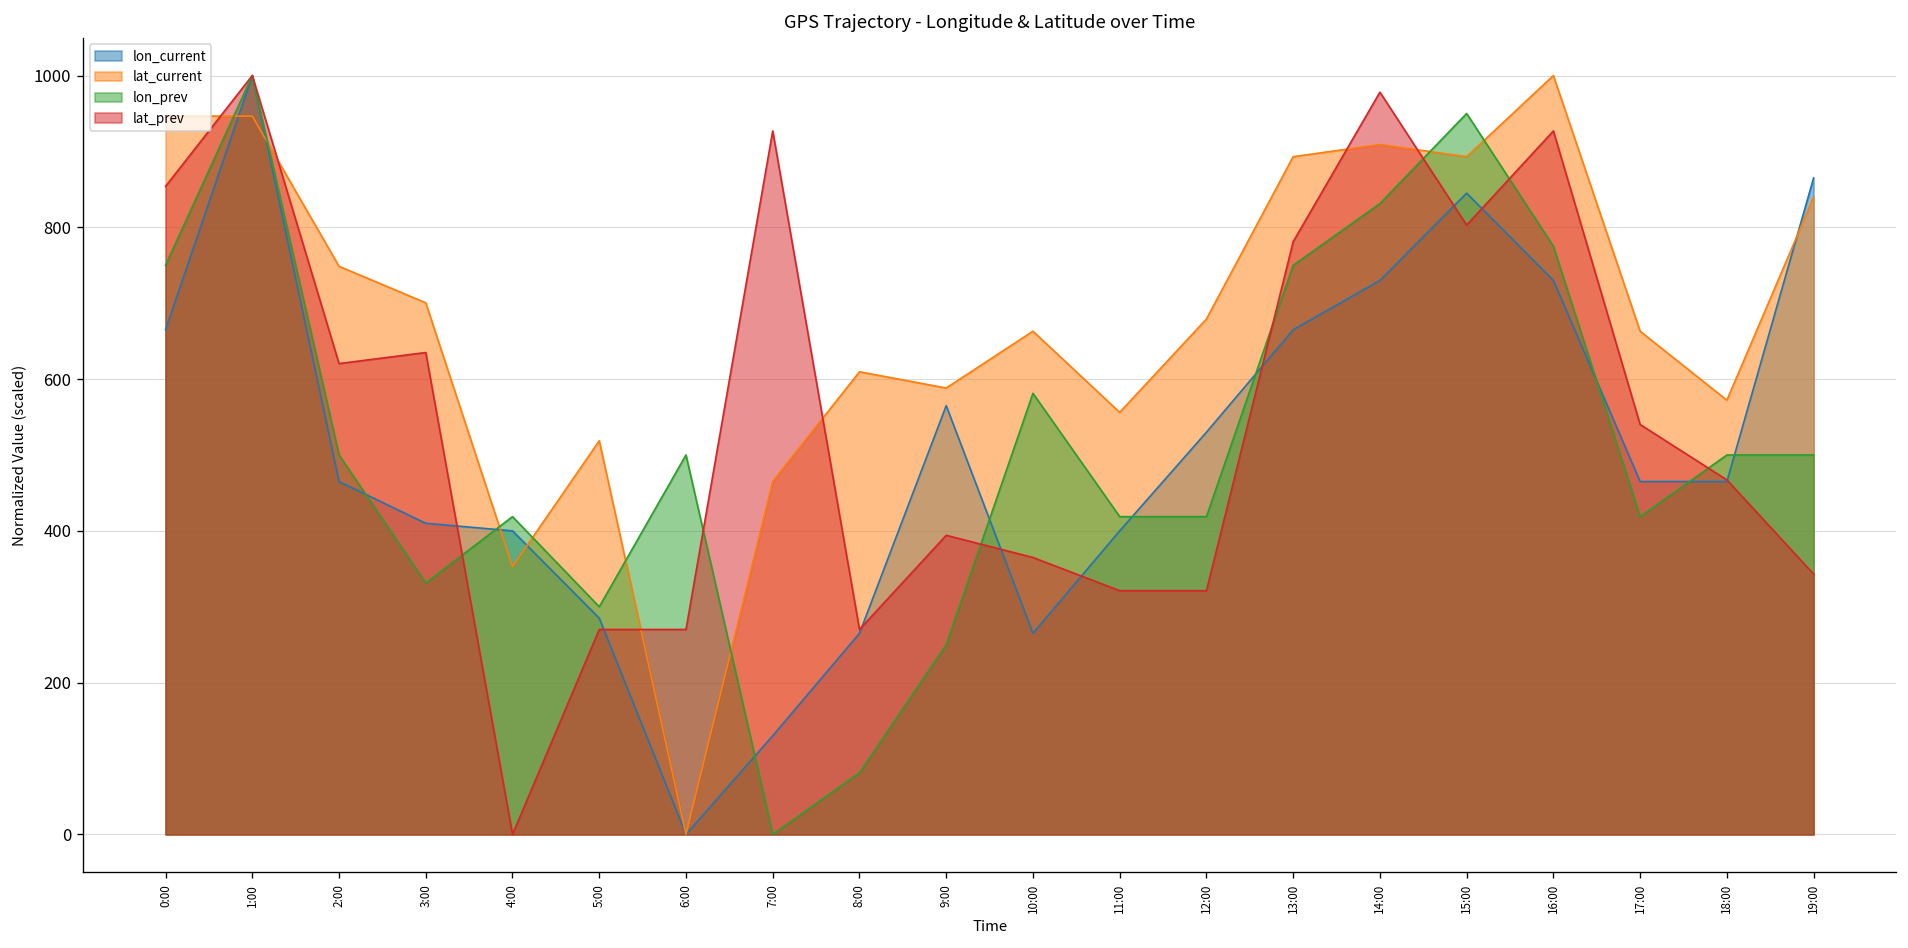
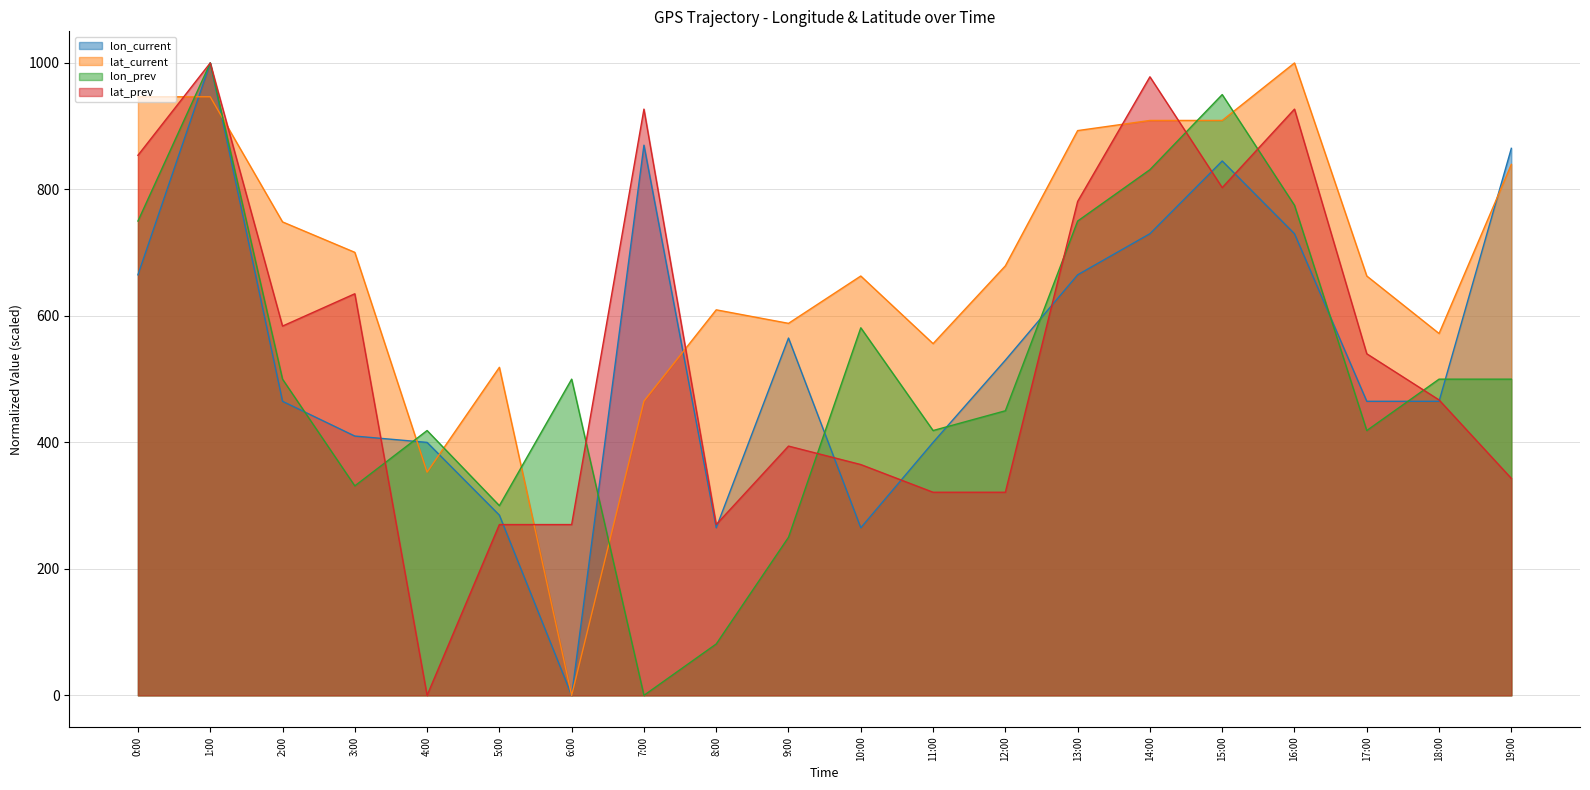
  {
    "lon_current": {
      "0:00": 670,
      "2:00": 470,
      "3:00": 410,
      "4:00": 400,
      "5:00": 290,
-     "7:00": 130,
+     "7:00": 870,
      "8:00": 270,
      "9:00": 570,
      "10:00": 270,
      "11:00": 400,
      "12:00": 530,
      "13:00": 670,
      "14:00": 730,
      "15:00": 850,
      "16:00": 730,
      "17:00": 470,
      "19:00": 860
    },
    "lat_current": {
      "1:00": 950,
      "2:00": 750,
      "3:00": 700,
      "4:00": 350,
      "5:00": 520,
      "7:00": 470,
      "8:00": 610,
      "9:00": 590,
      "10:00": 660,
      "11:00": 560,
      "12:00": 680,
      "13:00": 890,
      "14:00": 910,
-     "15:00": 890,
+     "15:00": 910,
      "16:00": 1000,
      "17:00": 660,
      "18:00": 570,
      "19:00": 840
    },
    "lon_prev": {
      "0:00": 750,
      "2:00": 500,
      "3:00": 330,
      "4:00": 420,
      "5:00": 300,
      "6:00": 500,
      "7:00": 0,
      "8:00": 80,
      "9:00": 250,
      "10:00": 580,
      "11:00": 420,
-     "12:00": 420,
+     "12:00": 450,
      "13:00": 750,
      "14:00": 830,
      "15:00": 950,
      "16:00": 780,
      "17:00": 420,
      "18:00": 500,
      "19:00": 500
    },
    "lat_prev": {
      "0:00": 850,
-     "2:00": 620,
+     "2:00": 580,
      "3:00": 640,
      "4:00": 0,
      "5:00": 270,
      "6:00": 270,
      "7:00": 930,
      "8:00": 270,
      "9:00": 390,
      "10:00": 360,
      "11:00": 320,
      "12:00": 320,
      "13:00": 780,
      "14:00": 980,
      "15:00": 800,
      "16:00": 930,
      "17:00": 540,
      "19:00": 340
    }
  }
